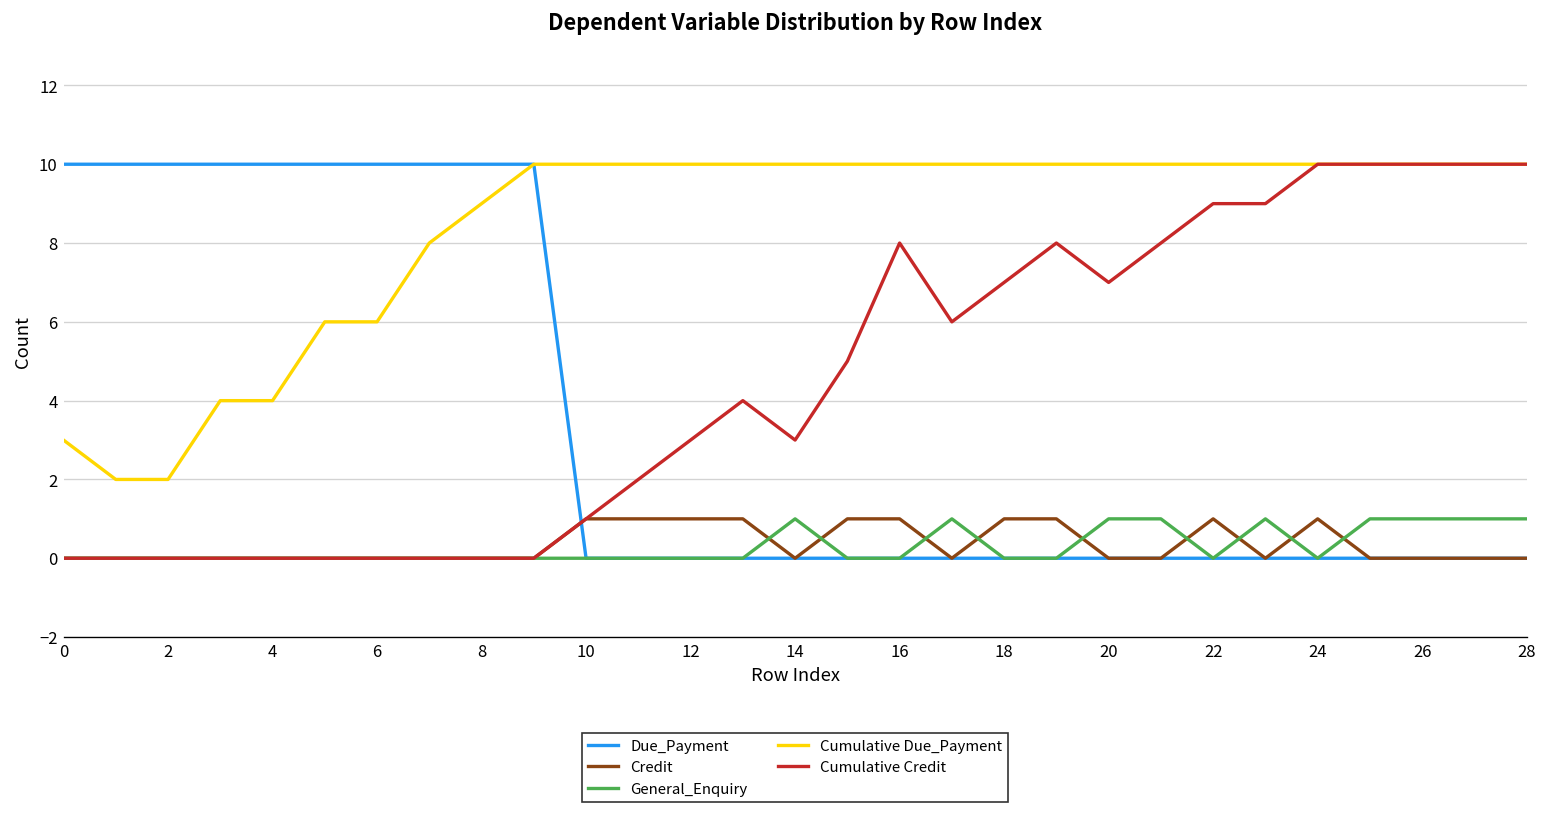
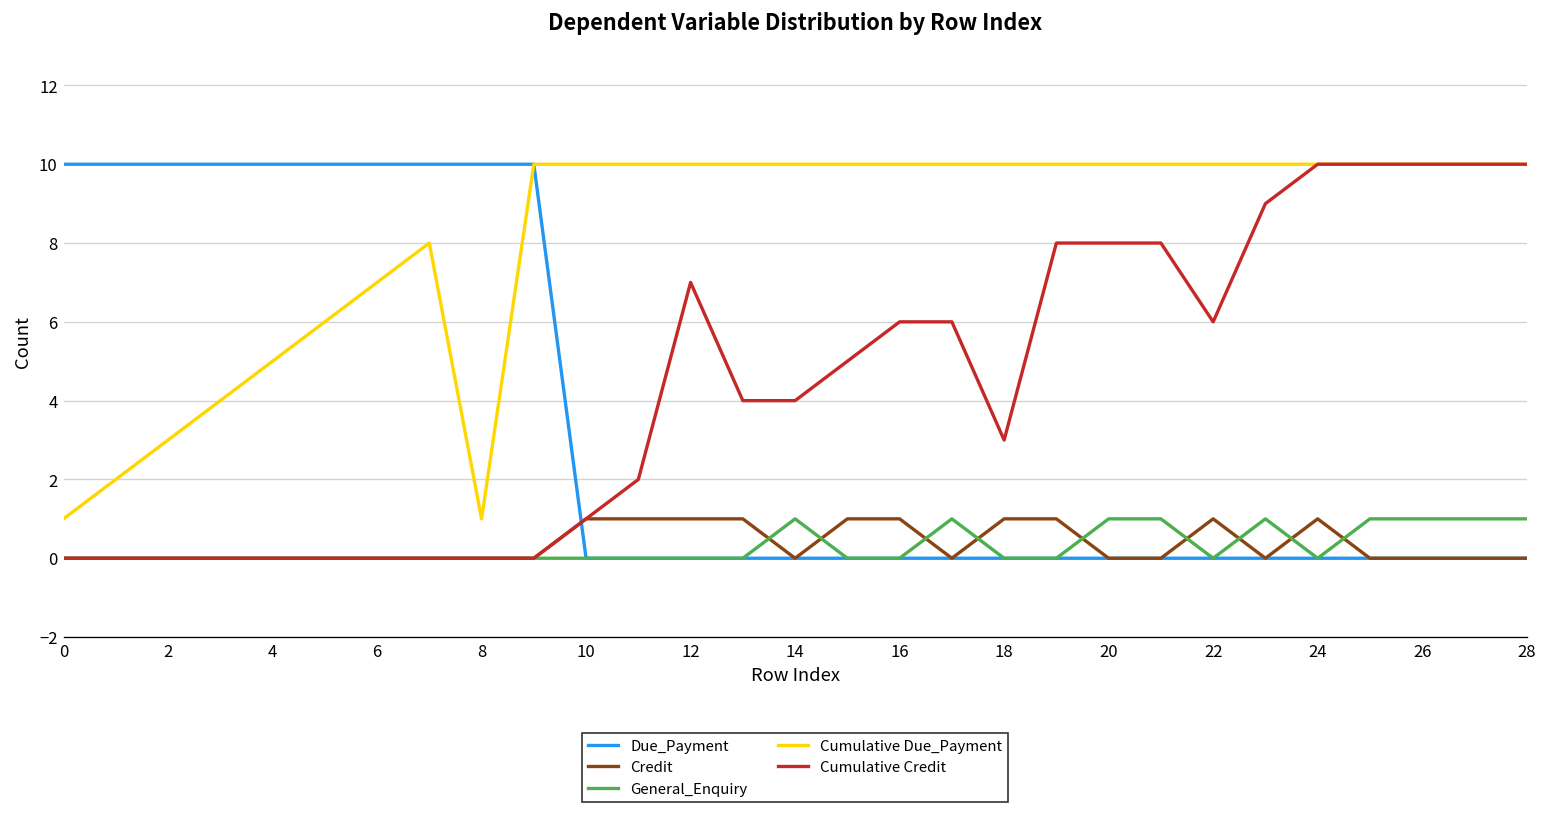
  {
    "Due_Payment": {
      "0": 10,
      "2": 10,
      "4": 10,
      "6": 10,
      "8": 10
    },
    "Credit": {
      "12": 1,
      "16": 1,
      "18": 1,
      "22": 1,
      "24": 1
    },
    "General_Enquiry": {
      "14": 1,
      "20": 1,
      "26": 1,
      "28": 1
    },
    "Cumulative Due_Payment": {
-     "0": 3,
-     "2": 2,
-     "4": 4,
-     "6": 6,
-     "8": 9,
+     "0": 1,
+     "2": 3,
+     "4": 5,
+     "6": 7,
+     "8": 1,
      "10": 10,
      "12": 10,
      "14": 10,
      "16": 10,
      "18": 10,
      "20": 10,
      "22": 10
    },
    "Cumulative Credit": {
-     "12": 3,
-     "14": 3,
-     "16": 8,
-     "18": 7,
-     "20": 7,
-     "22": 9
+     "12": 7,
+     "14": 4,
+     "16": 6,
+     "18": 3,
+     "20": 8,
+     "22": 6
    }
  }
